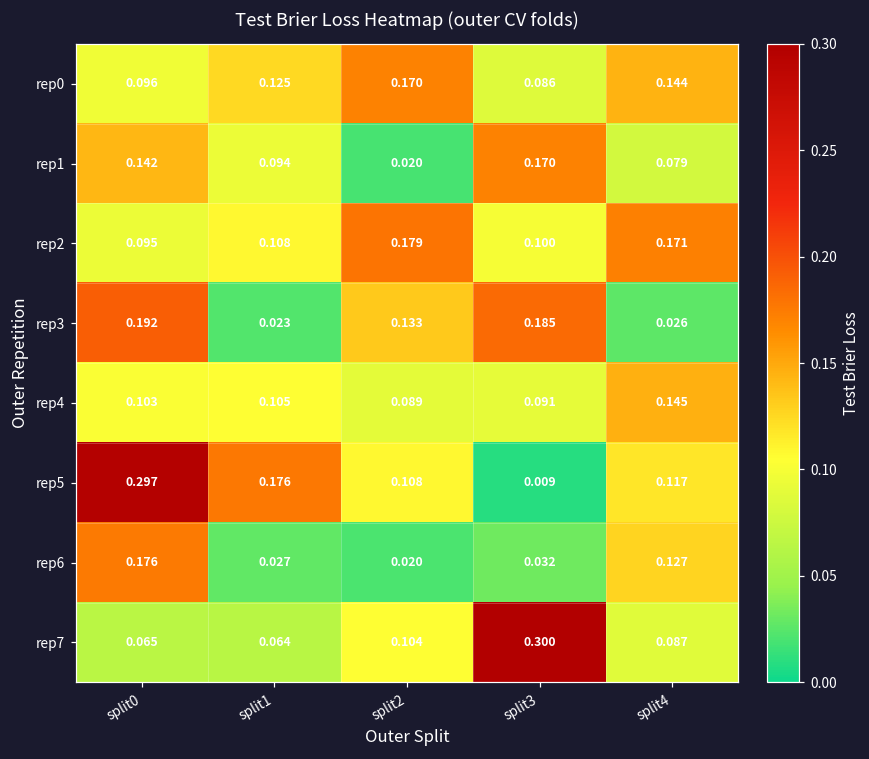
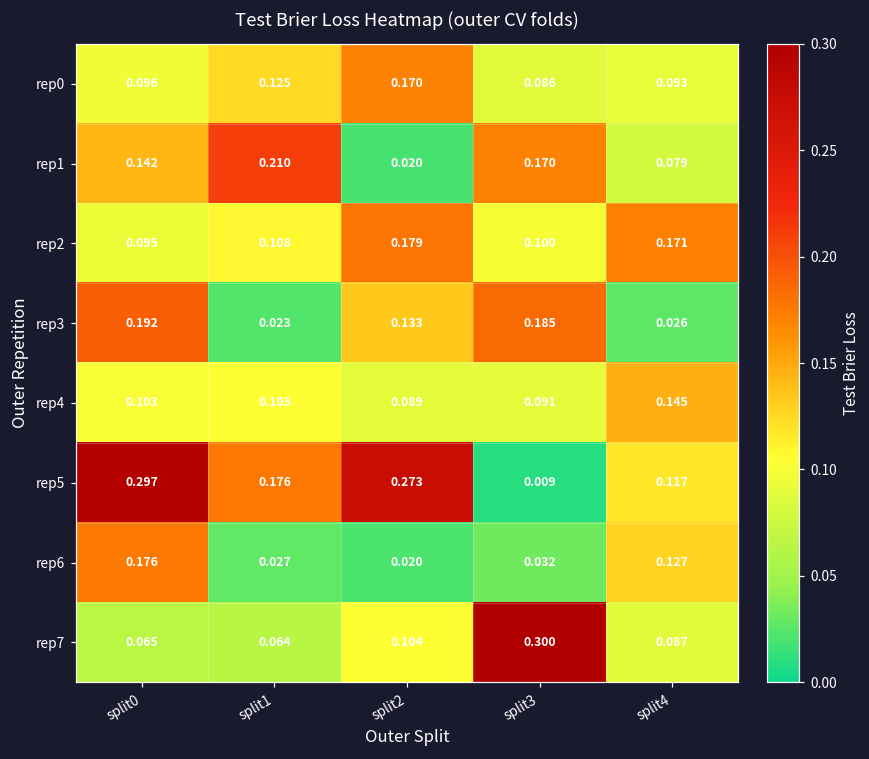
  {
    "rep0": {
      "split0": 0.096,
      "split1": 0.125,
      "split2": 0.170,
      "split3": 0.086,
-     "split4": 0.144
+     "split4": 0.093
    },
    "rep1": {
      "split0": 0.142,
-     "split1": 0.094,
+     "split1": 0.210,
      "split2": 0.020,
      "split3": 0.170,
      "split4": 0.079
    },
    "rep2": {
      "split0": 0.095,
      "split1": 0.108,
      "split2": 0.179,
      "split3": 0.100,
      "split4": 0.171
    },
    "rep3": {
      "split0": 0.192,
      "split1": 0.023,
      "split2": 0.133,
      "split3": 0.185,
      "split4": 0.026
    },
    "rep4": {
      "split0": 0.103,
      "split1": 0.105,
      "split2": 0.089,
      "split3": 0.091,
      "split4": 0.145
    },
    "rep5": {
      "split0": 0.297,
      "split1": 0.176,
-     "split2": 0.108,
+     "split2": 0.273,
      "split3": 0.009,
      "split4": 0.117
    },
    "rep6": {
      "split0": 0.176,
      "split1": 0.027,
      "split2": 0.020,
      "split3": 0.032,
      "split4": 0.127
    },
    "rep7": {
      "split0": 0.065,
      "split1": 0.064,
      "split2": 0.104,
      "split3": 0.300,
      "split4": 0.087
    }
  }
